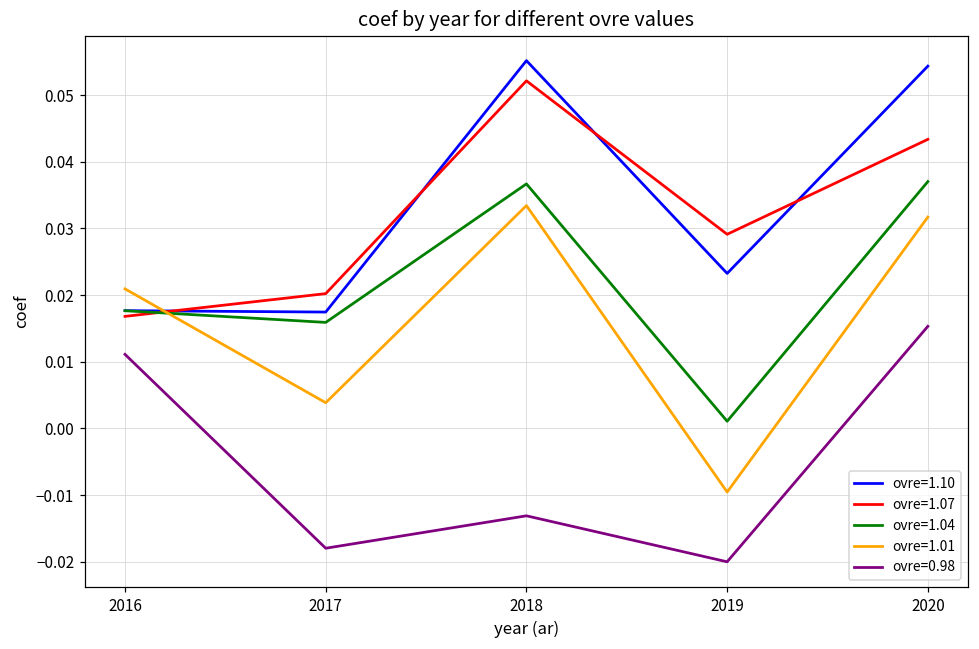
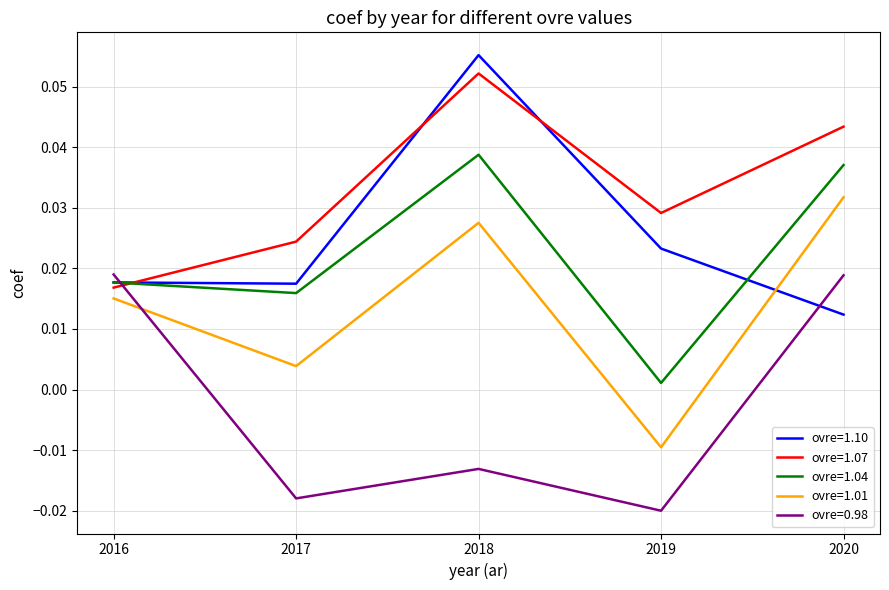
  {
    "ovre=1.10": {
      "2017": 0.017,
      "2018": 0.055,
      "2019": 0.023,
-     "2020": 0.054
+     "2020": 0.012
    },
    "ovre=1.07": {
      "2016": 0.017,
-     "2017": 0.020,
+     "2017": 0.024,
      "2018": 0.052,
      "2019": 0.029,
      "2020": 0.043
    },
    "ovre=1.04": {
      "2017": 0.016,
-     "2018": 0.037,
+     "2018": 0.039,
      "2019": 0.001,
      "2020": 0.037
    },
    "ovre=1.01": {
-     "2016": 0.021,
+     "2016": 0.015,
      "2017": 0.004,
-     "2018": 0.033,
+     "2018": 0.028,
      "2019": -0.010,
      "2020": 0.032
    },
    "ovre=0.98": {
-     "2016": 0.011,
+     "2016": 0.019,
      "2017": -0.018,
      "2018": -0.013,
      "2019": -0.020,
-     "2020": 0.015
+     "2020": 0.019
    }
  }
